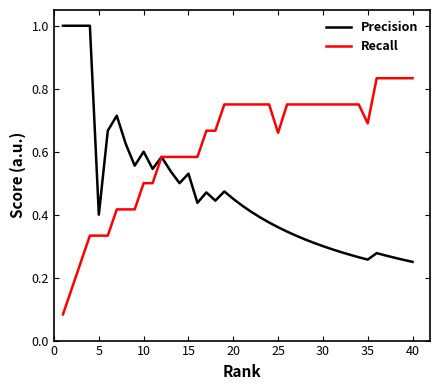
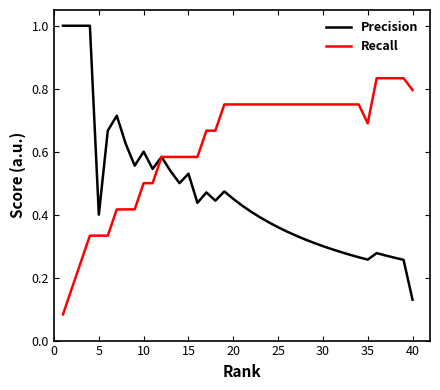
  {
    "Precision": {
      "5": 0.40,
      "10": 0.60,
      "15": 0.53,
      "20": 0.45,
      "25": 0.36,
      "30": 0.30,
      "35": 0.26,
-     "40": 0.25
+     "40": 0.13
    },
    "Recall": {
      "5": 0.33,
      "10": 0.50,
      "15": 0.58,
      "20": 0.75,
-     "25": 0.66,
+     "25": 0.75,
      "30": 0.75,
      "35": 0.69,
-     "40": 0.83
+     "40": 0.80
    }
  }
